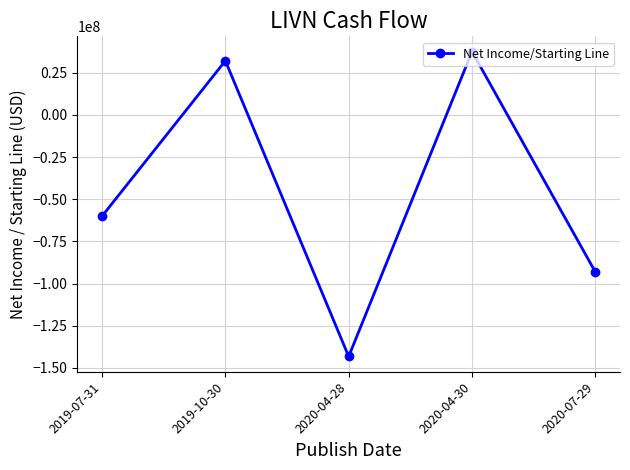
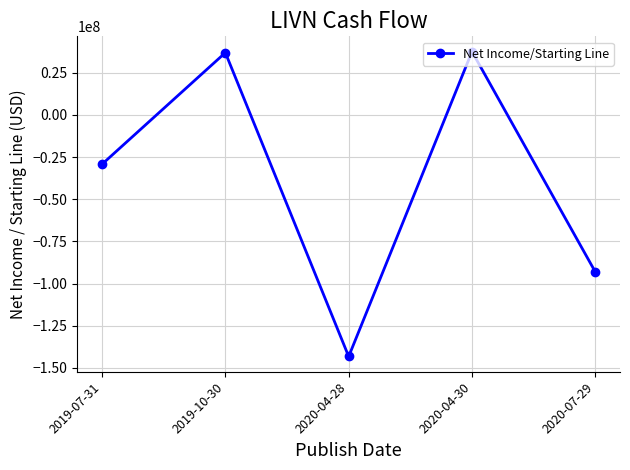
  {
-   "2019-07-31": -60000000,
-   "2019-10-30": 32000000,
+   "2019-07-31": -29000000,
+   "2019-10-30": 37000000,
    "2020-04-28": -143000000,
    "2020-07-29": -93000000
  }
